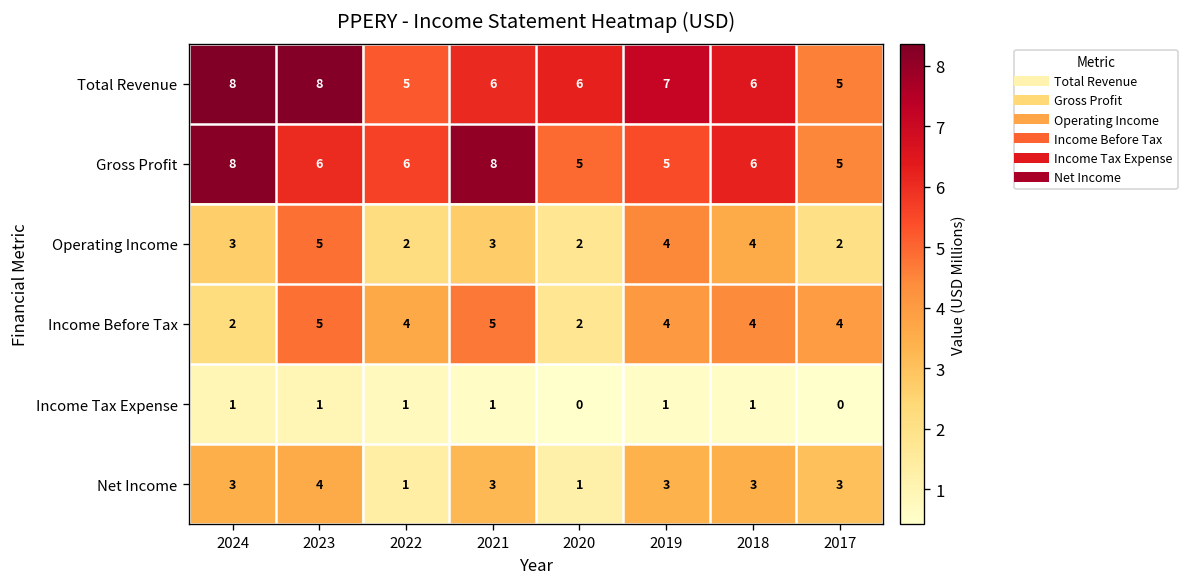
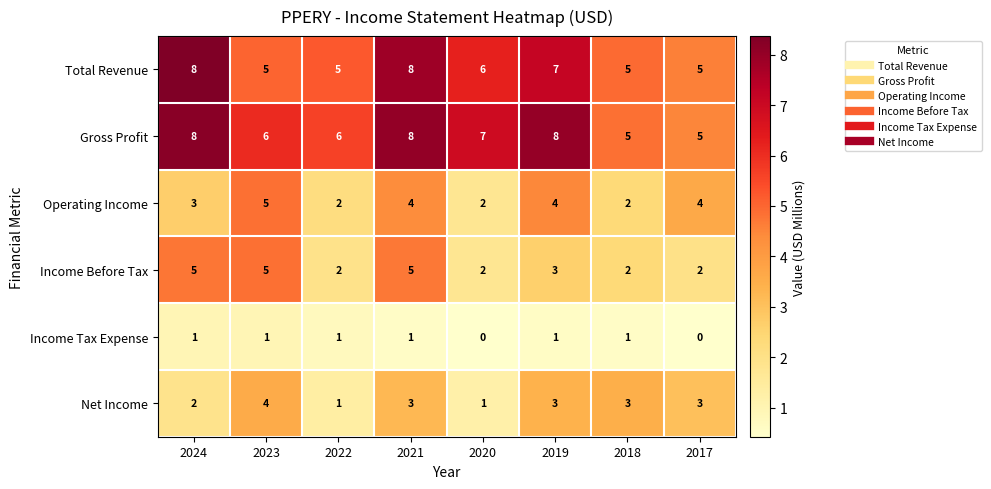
  {
    "Total Revenue": {
      "2024": 8,
-     "2023": 8,
+     "2023": 5,
      "2022": 5,
-     "2021": 6,
+     "2021": 8,
      "2020": 6,
      "2019": 7,
-     "2018": 6,
+     "2018": 5,
      "2017": 5
    },
    "Gross Profit": {
      "2024": 8,
      "2023": 6,
      "2022": 6,
      "2021": 8,
-     "2020": 5,
-     "2019": 5,
-     "2018": 6,
+     "2020": 7,
+     "2019": 8,
+     "2018": 5,
      "2017": 5
    },
    "Operating Income": {
      "2024": 3,
      "2023": 5,
      "2022": 2,
-     "2021": 3,
+     "2021": 4,
      "2020": 2,
      "2019": 4,
-     "2018": 4,
-     "2017": 2
+     "2018": 2,
+     "2017": 4
    },
    "Income Before Tax": {
-     "2024": 2,
+     "2024": 5,
      "2023": 5,
-     "2022": 4,
+     "2022": 2,
      "2021": 5,
      "2020": 2,
-     "2019": 4,
-     "2018": 4,
-     "2017": 4
+     "2019": 3,
+     "2018": 2,
+     "2017": 2
    },
    "Income Tax Expense": {
      "2024": 1,
      "2023": 1,
      "2022": 1,
      "2021": 1,
      "2020": 0,
      "2019": 1,
      "2018": 1,
      "2017": 0
    },
    "Net Income": {
-     "2024": 3,
+     "2024": 2,
      "2023": 4,
      "2022": 1,
      "2021": 3,
      "2020": 1,
      "2019": 3,
      "2018": 3,
      "2017": 3
    }
  }
